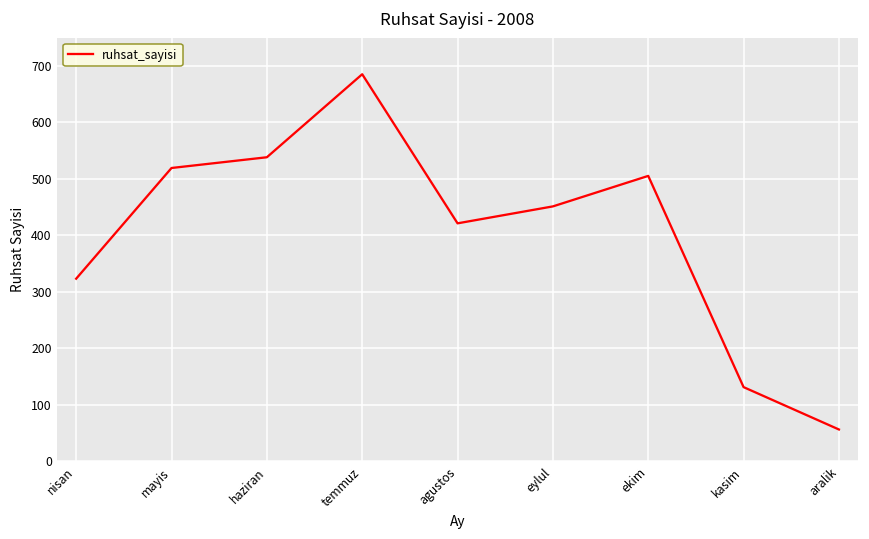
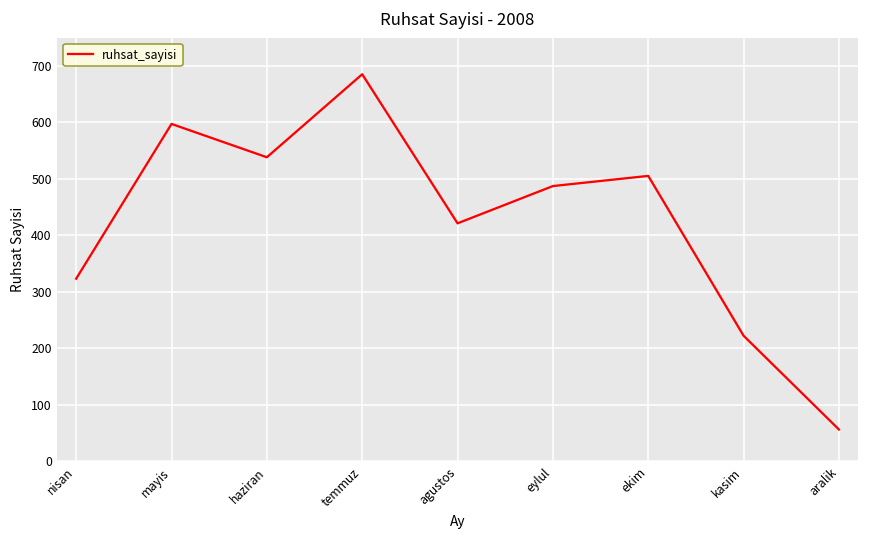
  {
    "nisan": 320,
-   "mayis": 520,
+   "mayis": 600,
    "haziran": 540,
    "temmuz": 690,
    "agustos": 420,
-   "eylul": 450,
+   "eylul": 490,
    "ekim": 510,
-   "kasim": 130,
+   "kasim": 220,
    "aralik": 60
  }
